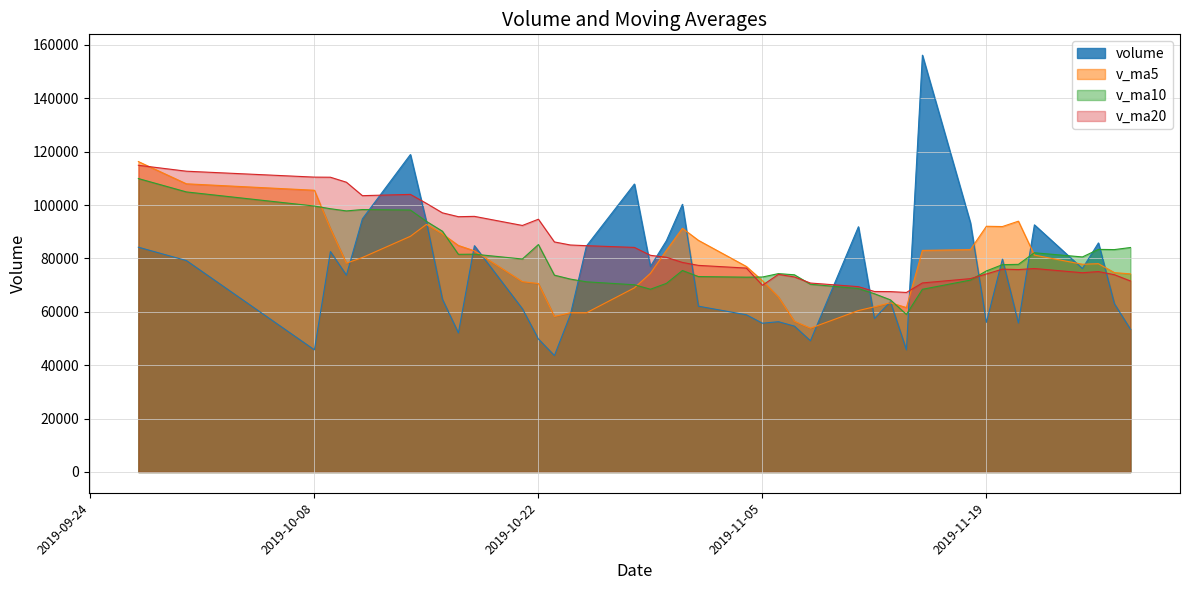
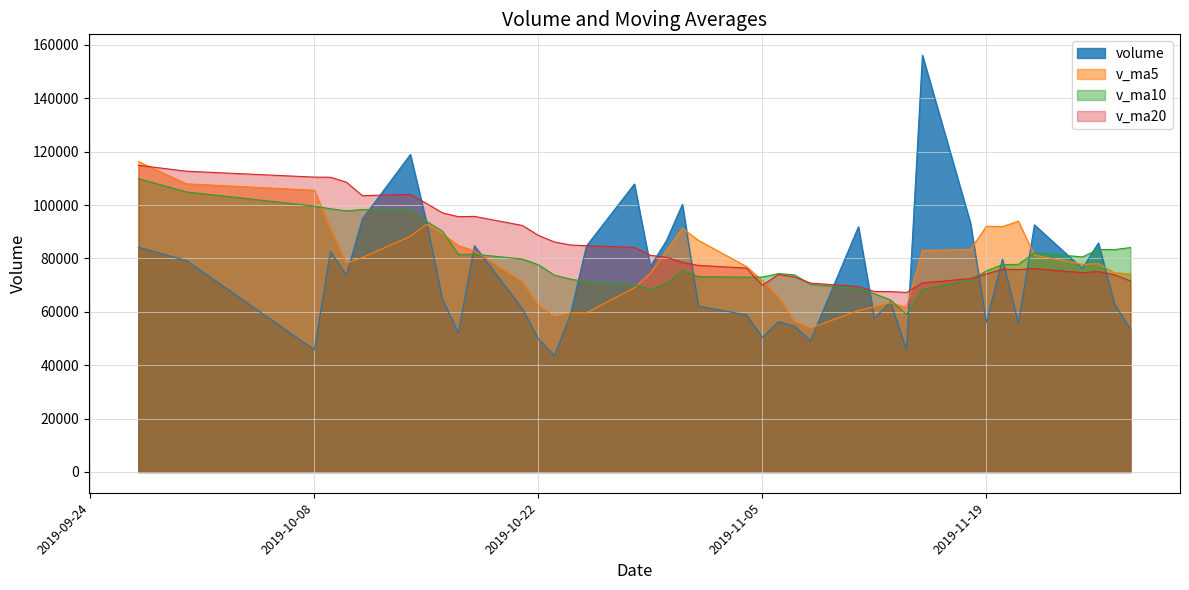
  {
    "volume": {
      "2019-10-08": 46000,
      "2019-10-22": 50000,
-     "2019-11-05": 56000,
+     "2019-11-05": 50000,
      "2019-11-19": 56000
    },
    "v_ma5": {
      "2019-10-08": 106000,
-     "2019-10-22": 71000,
+     "2019-10-22": 63000,
      "2019-11-05": 72000,
      "2019-11-19": 92000
    },
    "v_ma10": {
      "2019-10-08": 100000,
-     "2019-10-22": 85000,
+     "2019-10-22": 78000,
      "2019-11-05": 73000,
      "2019-11-19": 75000
    },
    "v_ma20": {
      "2019-10-08": 110000,
-     "2019-10-22": 95000,
+     "2019-10-22": 89000,
      "2019-11-05": 70000,
      "2019-11-19": 74000
    }
  }
